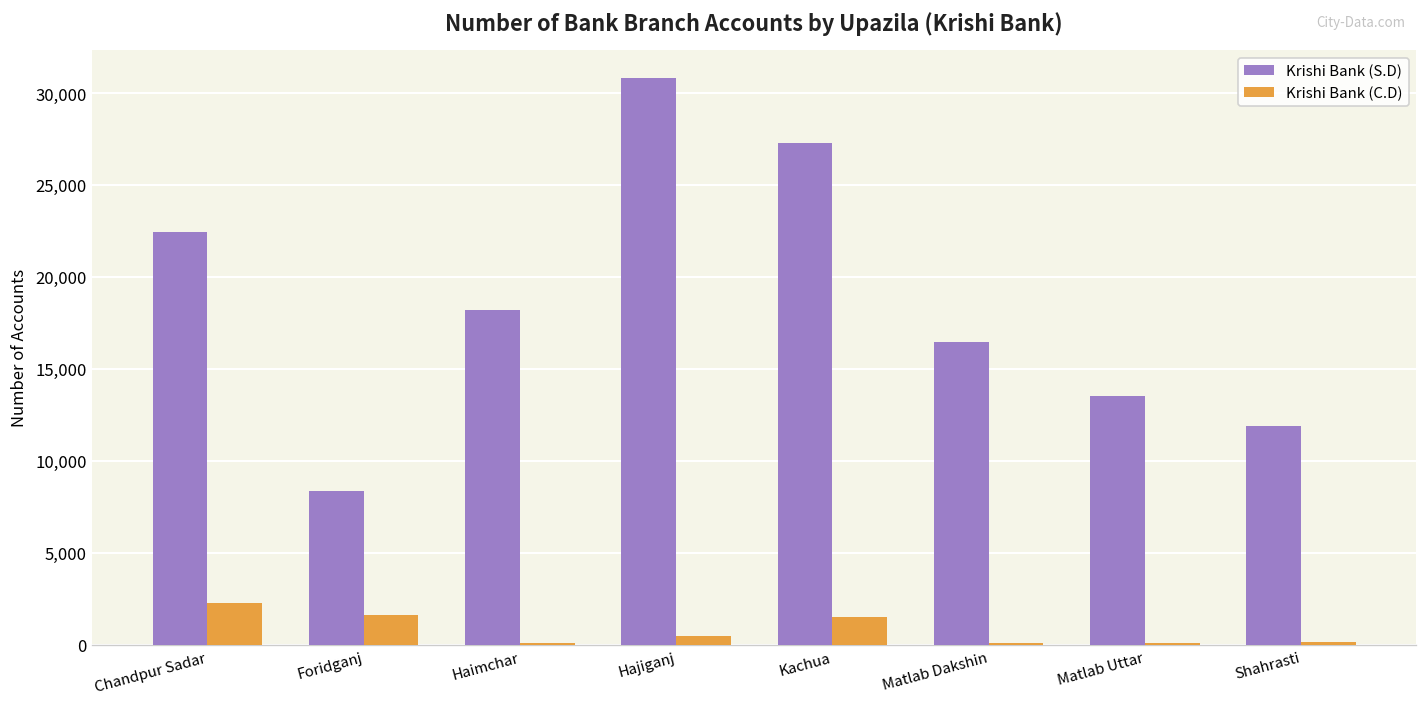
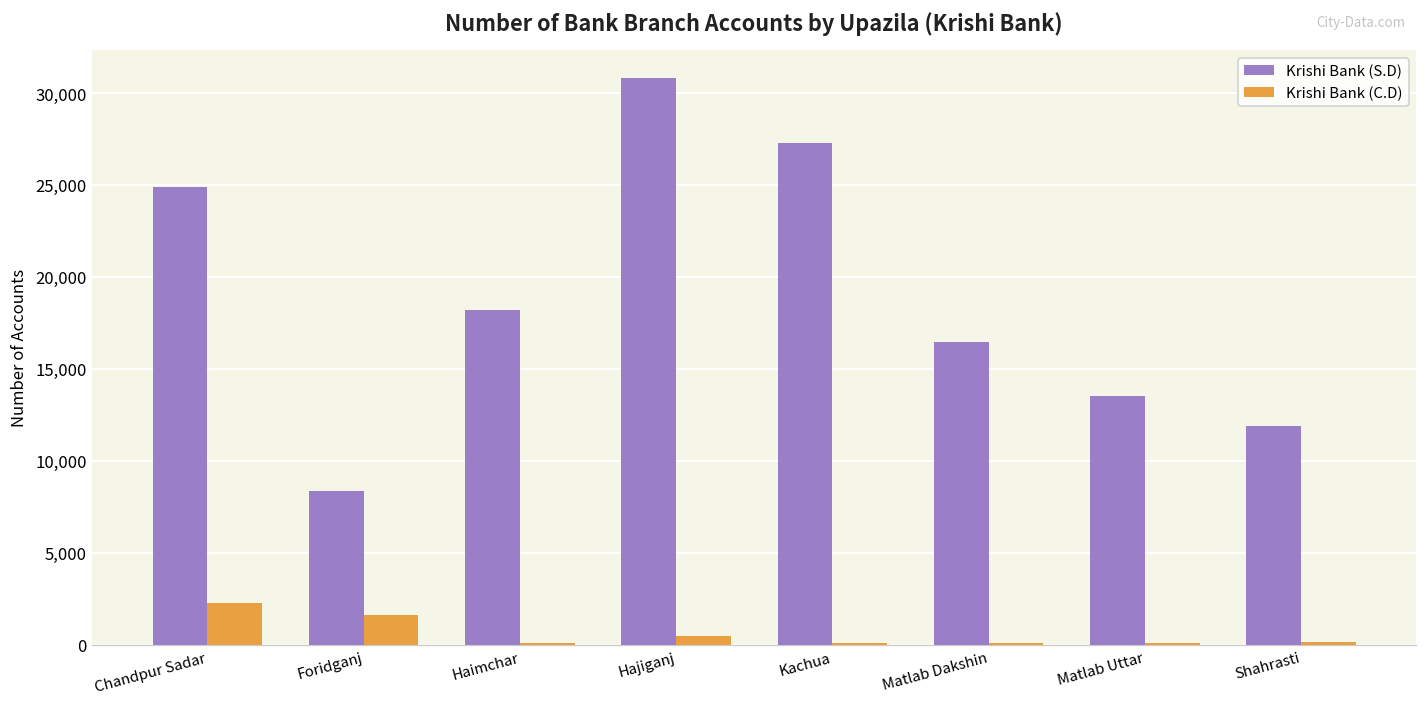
  {
    "Krishi Bank (S.D)": {
-     "Chandpur Sadar": "22,400",
+     "Chandpur Sadar": "24,900",
      "Foridganj": "8,400",
      "Haimchar": "18,200",
      "Hajiganj": "30,800",
      "Kachua": "27,300",
      "Matlab Dakshin": "16,400",
      "Matlab Uttar": "13,500",
      "Shahrasti": "11,900"
    },
    "Krishi Bank (C.D)": {
      "Chandpur Sadar": "2,300",
      "Foridganj": "1,600",
      "Hajiganj": "400",
-     "Kachua": "1,500"
+     "Kachua": "100"
    }
  }
